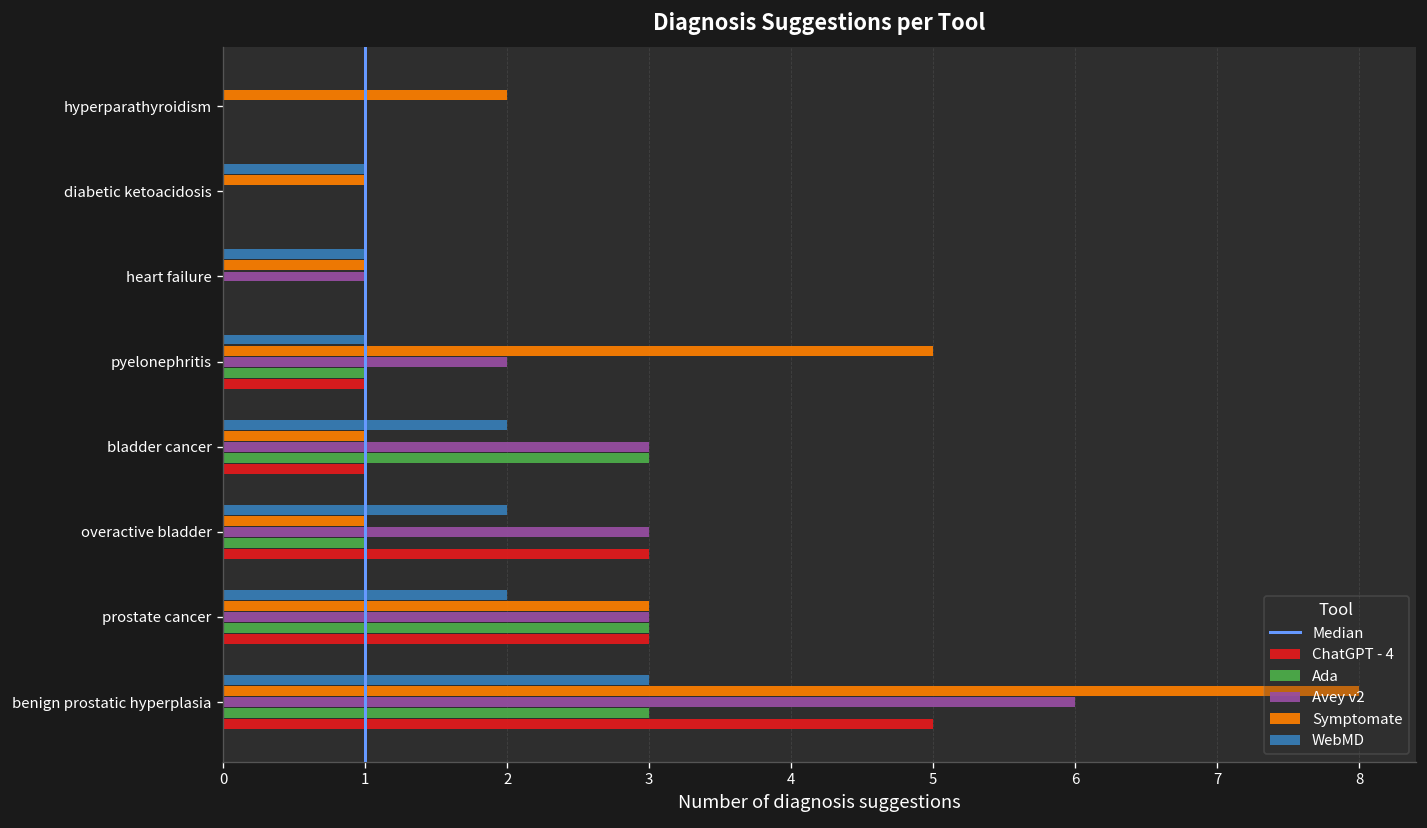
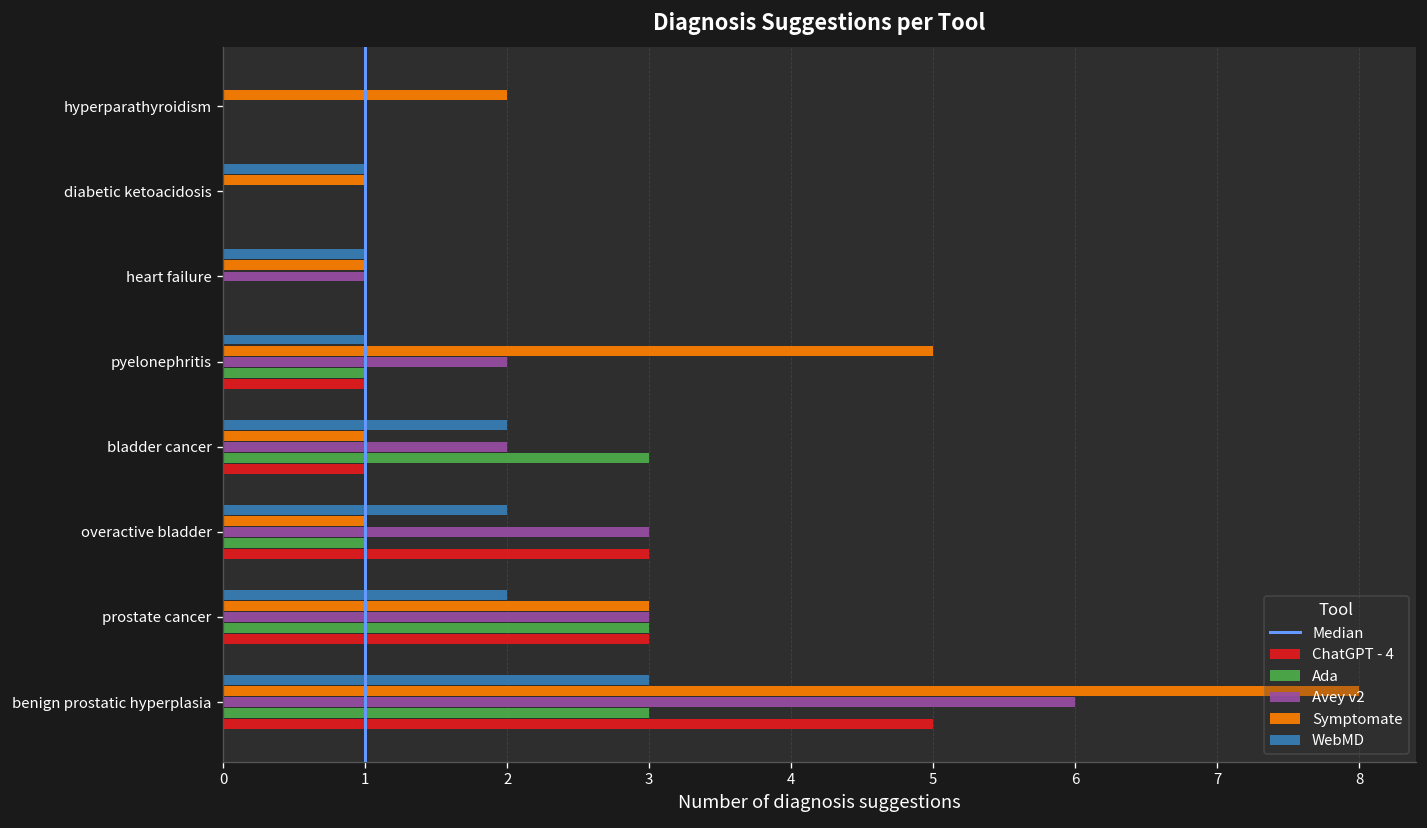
  {
    "ChatGPT - 4": {
      "hyperparathyroidism": 0,
      "diabetic ketoacidosis": 0,
      "heart failure": 0,
      "pyelonephritis": 1,
      "bladder cancer": 1,
      "overactive bladder": 3,
      "prostate cancer": 3,
      "benign prostatic hyperplasia": 5
    },
    "Ada": {
      "hyperparathyroidism": 0,
      "diabetic ketoacidosis": 0,
      "heart failure": 0,
      "pyelonephritis": 1,
      "bladder cancer": 3,
      "overactive bladder": 1,
      "prostate cancer": 3,
      "benign prostatic hyperplasia": 3
    },
    "Avey v2": {
      "hyperparathyroidism": 0,
      "diabetic ketoacidosis": 0,
      "heart failure": 1,
      "pyelonephritis": 2,
-     "bladder cancer": 3,
+     "bladder cancer": 2,
      "overactive bladder": 3,
      "prostate cancer": 3,
      "benign prostatic hyperplasia": 6
    },
    "Symptomate": {
      "hyperparathyroidism": 2,
      "diabetic ketoacidosis": 1,
      "heart failure": 1,
      "pyelonephritis": 5,
      "bladder cancer": 1,
      "overactive bladder": 1,
      "prostate cancer": 3
    },
    "WebMD": {
      "hyperparathyroidism": 0,
      "diabetic ketoacidosis": 1,
      "heart failure": 1,
      "pyelonephritis": 1,
      "bladder cancer": 2,
      "overactive bladder": 2,
      "prostate cancer": 2,
      "benign prostatic hyperplasia": 3
    }
  }
